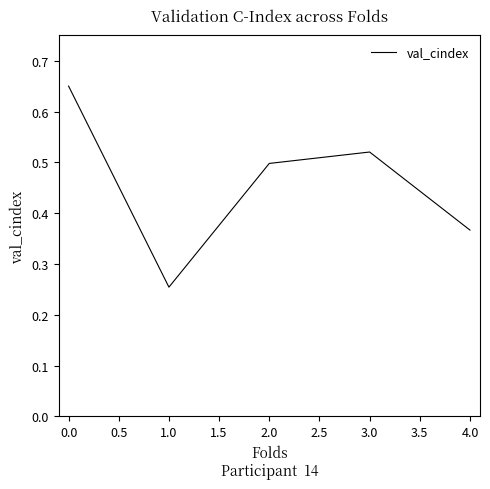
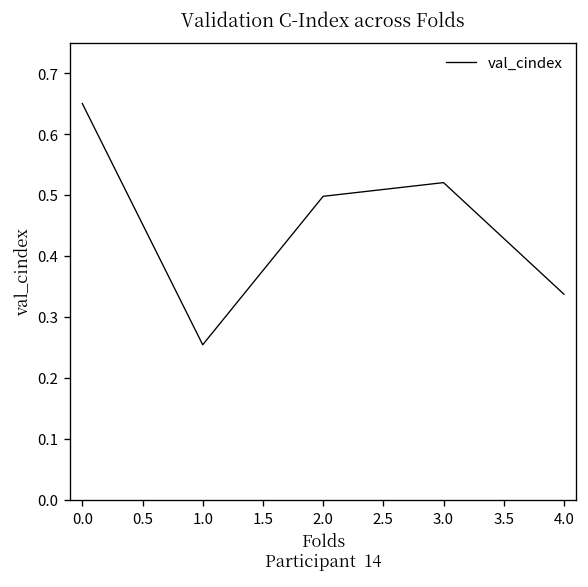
  {
    "0.0": 0.65,
    "1.0": 0.25,
    "2.0": 0.50,
    "3.0": 0.52,
-   "4.0": 0.37
+   "4.0": 0.34
  }
